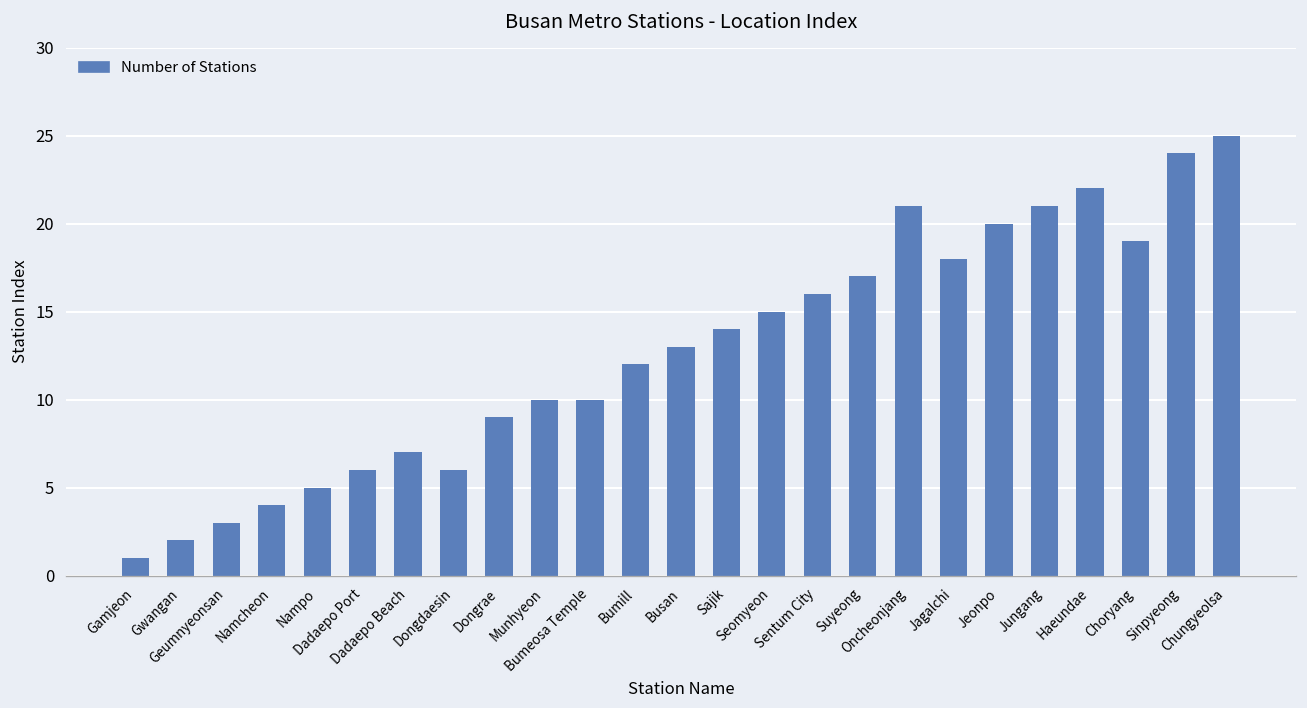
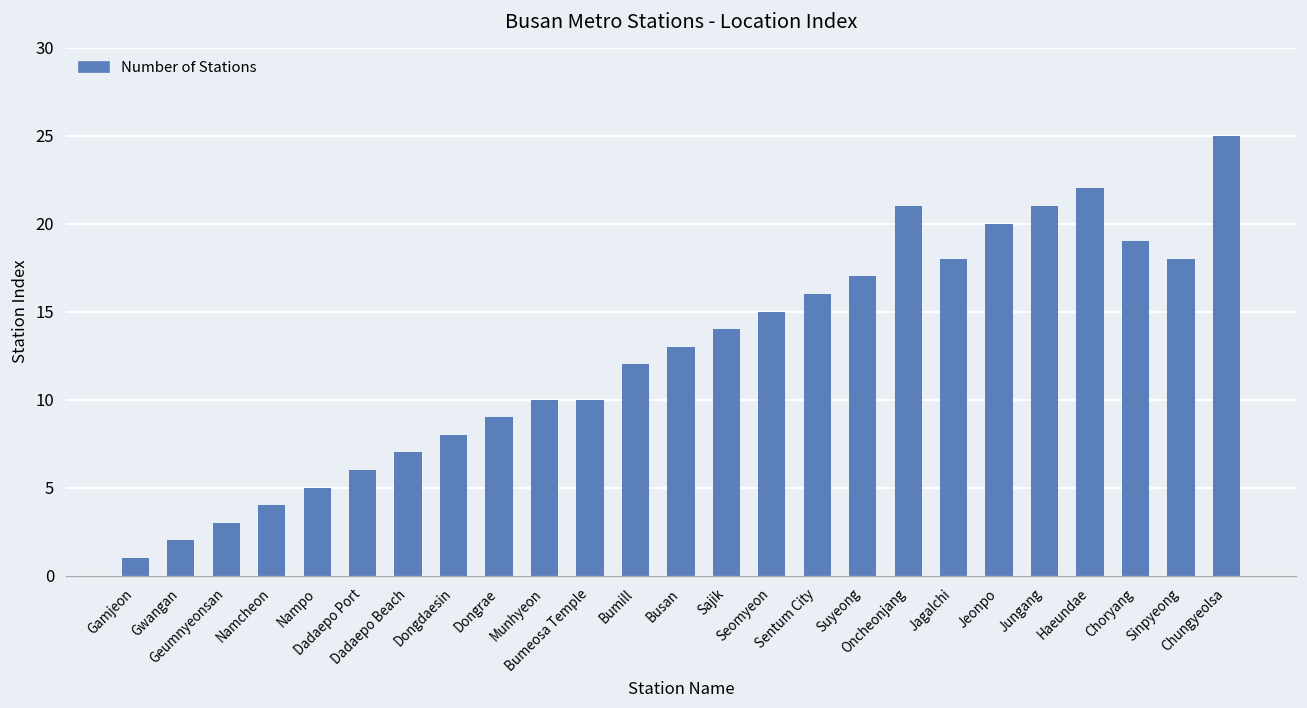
  {
    "Gamjeon": 1,
    "Gwangan": 2,
    "Geumnyeonsan": 3,
    "Namcheon": 4,
    "Nampo": 5,
    "Dadaepo Port": 6,
    "Dadaepo Beach": 7,
-   "Dongdaesin": 6,
+   "Dongdaesin": 8,
    "Dongrae": 9,
    "Munhyeon": 10,
    "Bumeosa Temple": 10,
    "Bumill": 12,
    "Busan": 13,
    "Sajik": 14,
    "Seomyeon": 15,
    "Sentum City": 16,
    "Suyeong": 17,
    "Oncheonjang": 21,
    "Jagalchi": 18,
    "Jeonpo": 20,
    "Jungang": 21,
    "Haeundae": 22,
    "Choryang": 19,
-   "Sinpyeong": 24,
+   "Sinpyeong": 18,
    "Chungyeolsa": 25
  }
